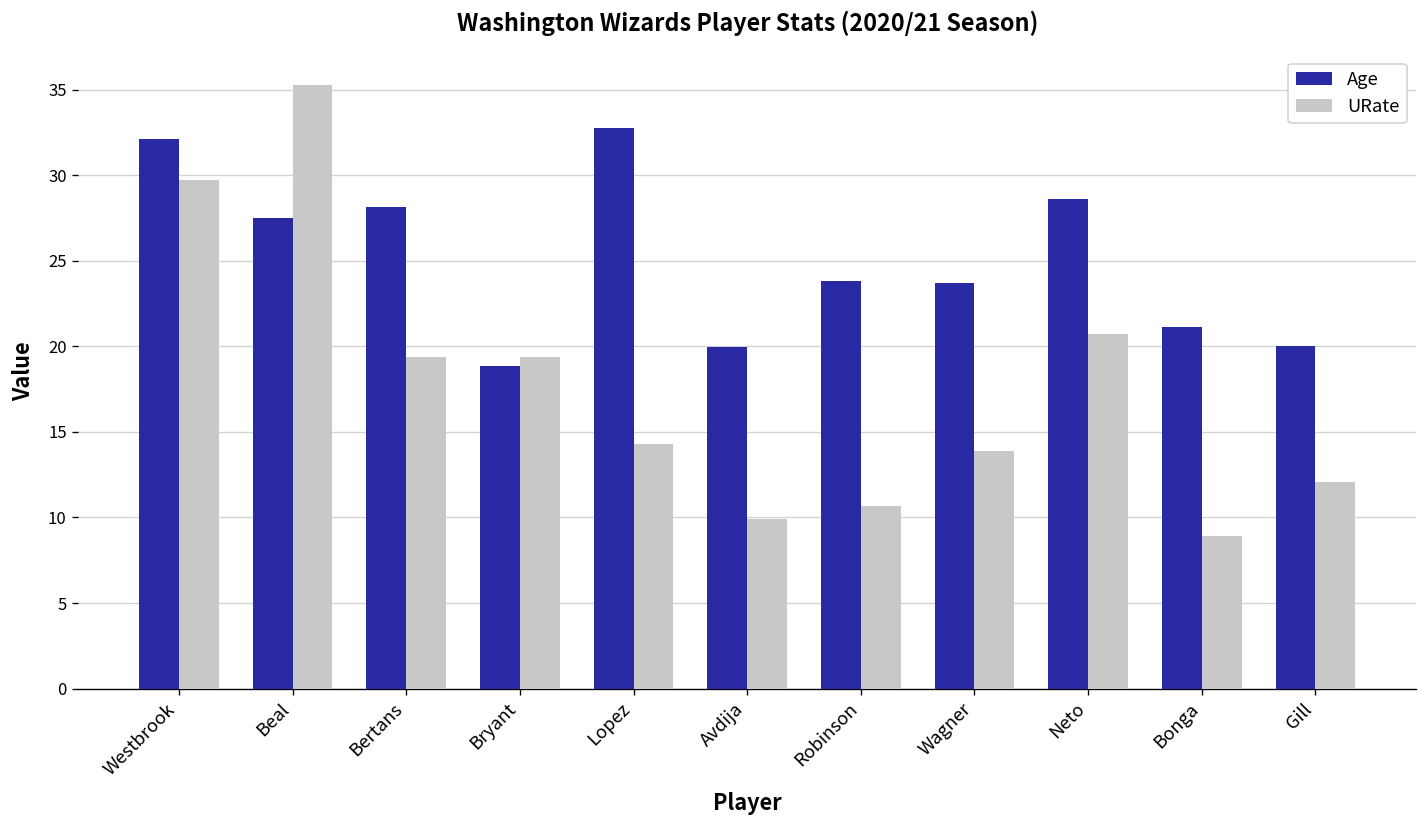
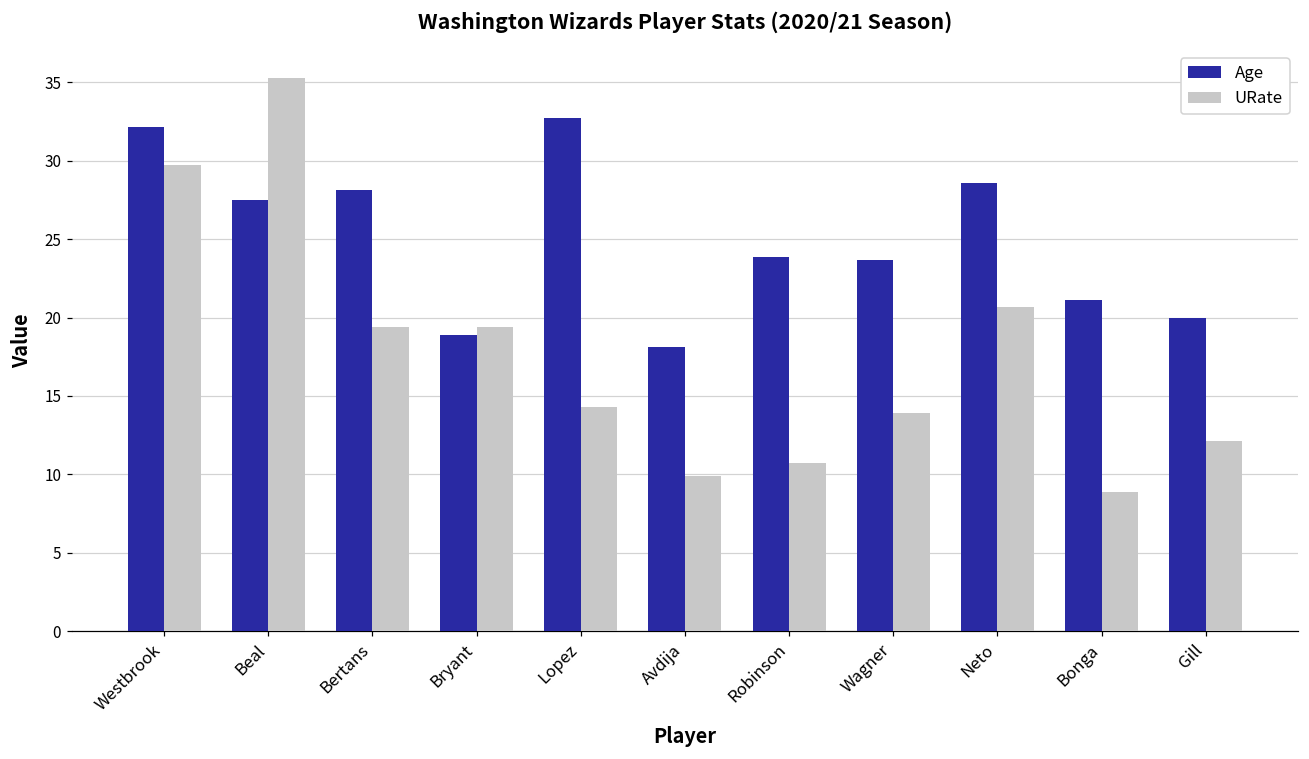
  {
    "Age": {
      "Westbrook": 32.1,
      "Beal": 27.5,
      "Bertans": 28.1,
      "Bryant": 18.9,
      "Lopez": 32.8,
-     "Avdija": 20.0,
+     "Avdija": 18.1,
      "Robinson": 23.9,
      "Wagner": 23.7,
      "Neto": 28.6,
      "Bonga": 21.1,
      "Gill": 20.0
    },
    "URate": {
      "Westbrook": 29.7,
      "Beal": 35.3,
      "Bertans": 19.4,
      "Bryant": 19.4,
      "Lopez": 14.3,
      "Avdija": 9.9,
      "Robinson": 10.7,
      "Wagner": 13.9,
      "Neto": 20.7,
      "Bonga": 8.9,
      "Gill": 12.1
    }
  }
